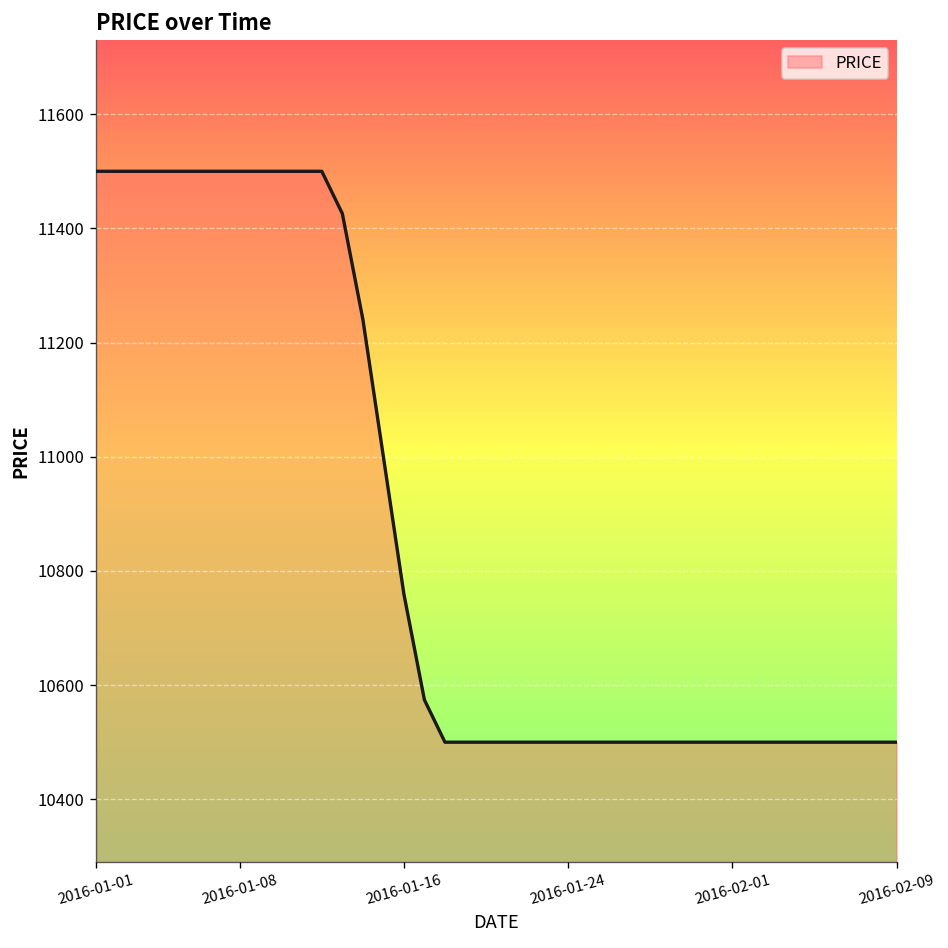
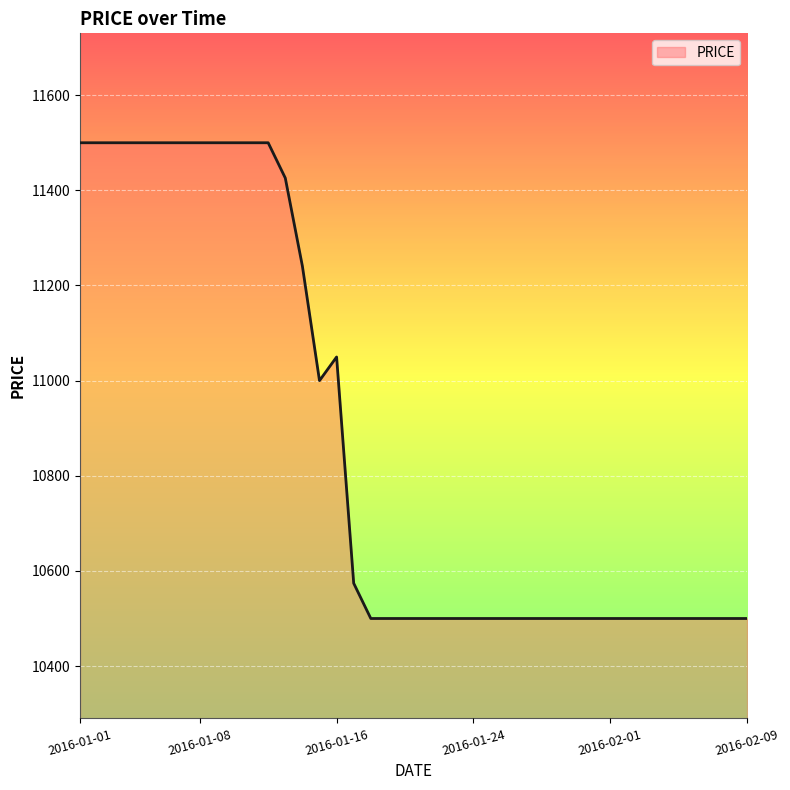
  {
    "2016-01-01": 11500,
    "2016-01-08": 11500,
-   "2016-01-16": 10760,
+   "2016-01-16": 11050,
    "2016-01-24": 10500,
    "2016-02-01": 10500,
    "2016-02-09": 10500
  }
